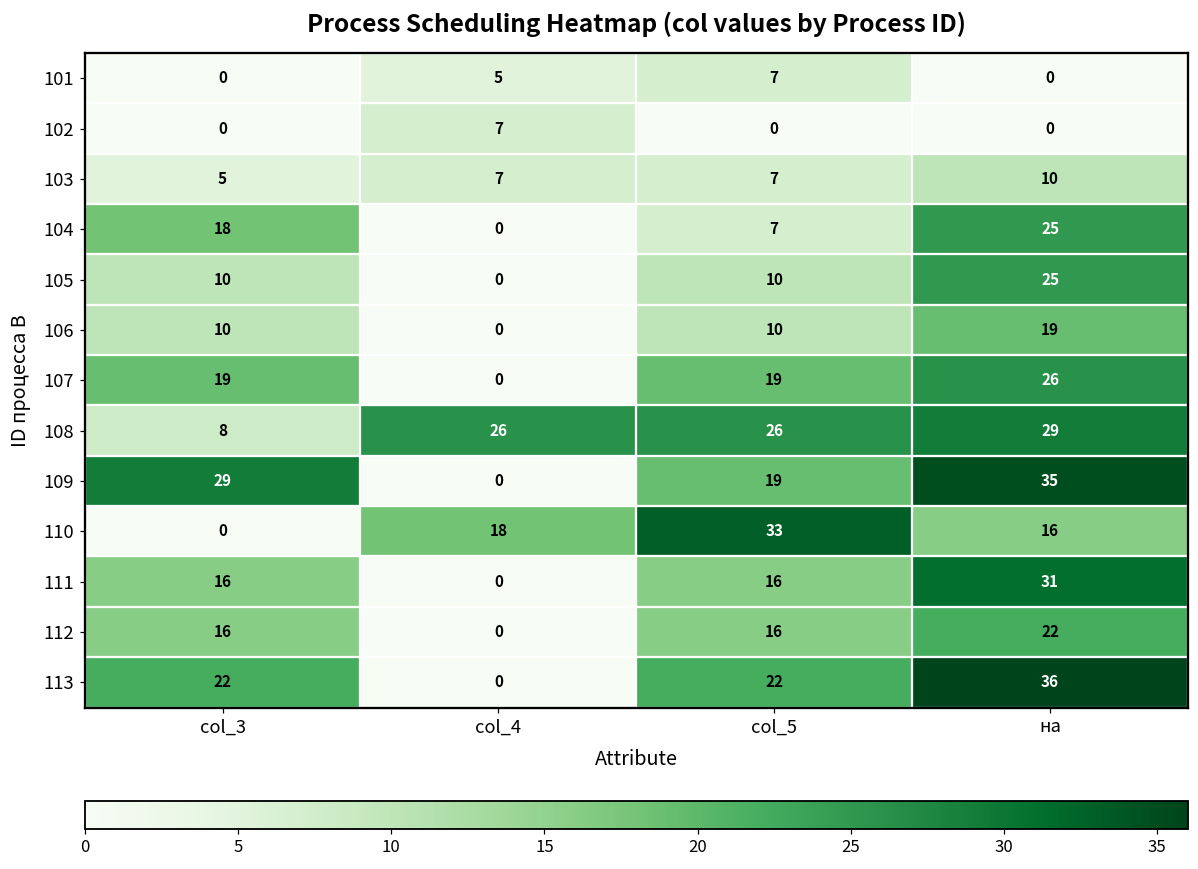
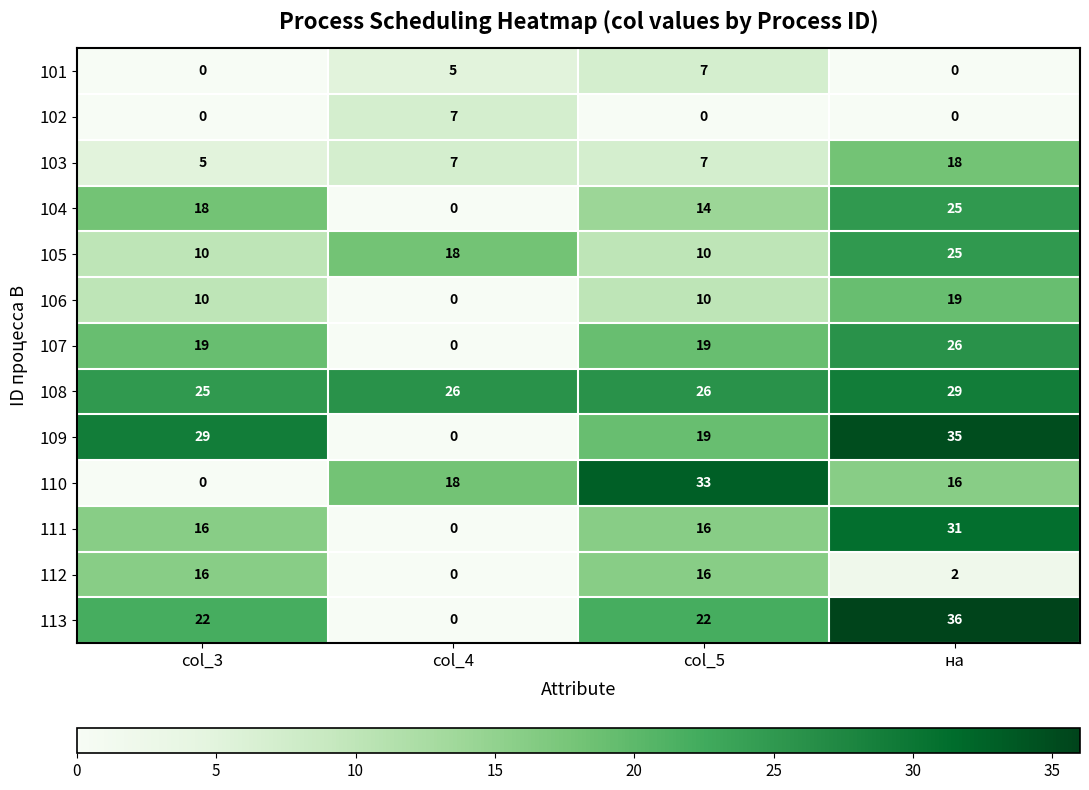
  {
    "101": {
      "col_3": 0,
      "col_4": 5,
      "col_5": 7,
      "на": 0
    },
    "102": {
      "col_3": 0,
      "col_4": 7,
      "col_5": 0,
      "на": 0
    },
    "103": {
      "col_3": 5,
      "col_4": 7,
      "col_5": 7,
-     "на": 10
+     "на": 18
    },
    "104": {
      "col_3": 18,
      "col_4": 0,
-     "col_5": 7,
+     "col_5": 14,
      "на": 25
    },
    "105": {
      "col_3": 10,
-     "col_4": 0,
+     "col_4": 18,
      "col_5": 10,
      "на": 25
    },
    "106": {
      "col_3": 10,
      "col_4": 0,
      "col_5": 10,
      "на": 19
    },
    "107": {
      "col_3": 19,
      "col_4": 0,
      "col_5": 19,
      "на": 26
    },
    "108": {
-     "col_3": 8,
+     "col_3": 25,
      "col_4": 26,
      "col_5": 26,
      "на": 29
    },
    "109": {
      "col_3": 29,
      "col_4": 0,
      "col_5": 19,
      "на": 35
    },
    "110": {
      "col_3": 0,
      "col_4": 18,
      "col_5": 33,
      "на": 16
    },
    "111": {
      "col_3": 16,
      "col_4": 0,
      "col_5": 16,
      "на": 31
    },
    "112": {
      "col_3": 16,
      "col_4": 0,
      "col_5": 16,
-     "на": 22
+     "на": 2
    },
    "113": {
      "col_3": 22,
      "col_4": 0,
      "col_5": 22,
      "на": 36
    }
  }
